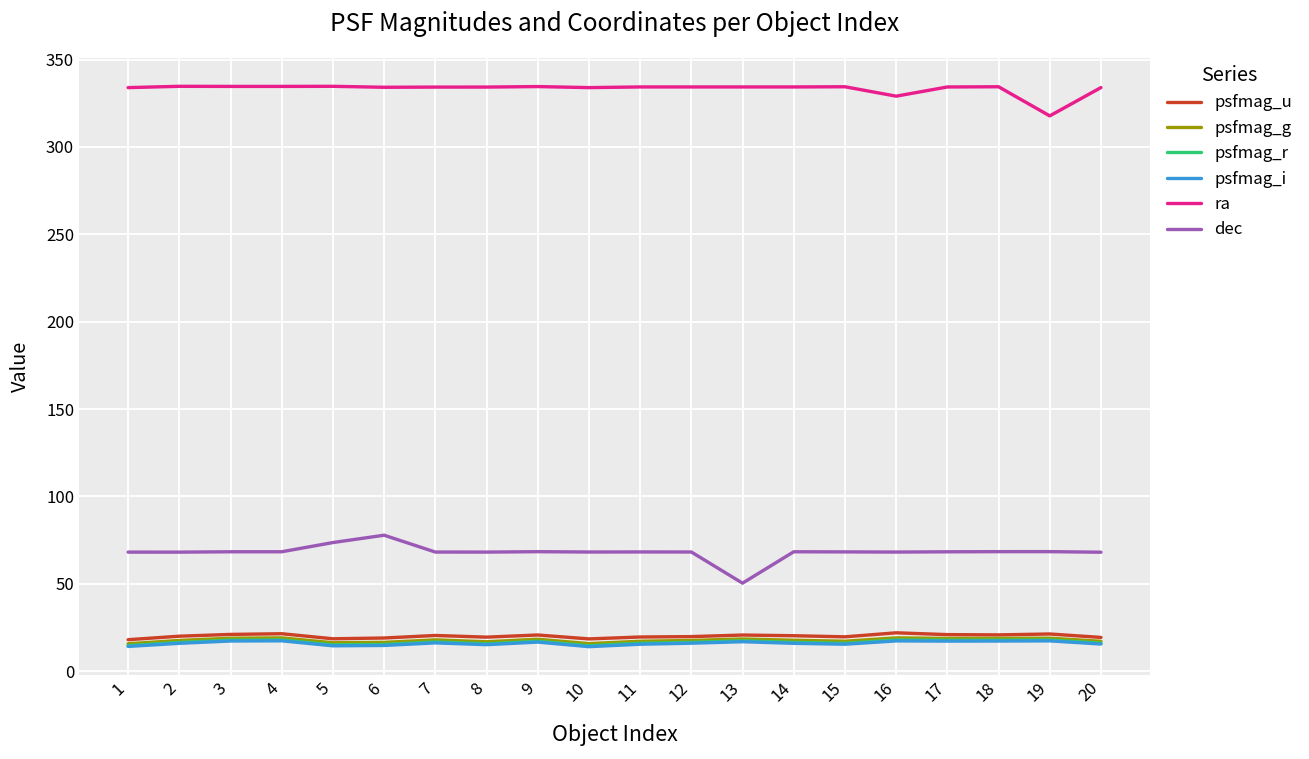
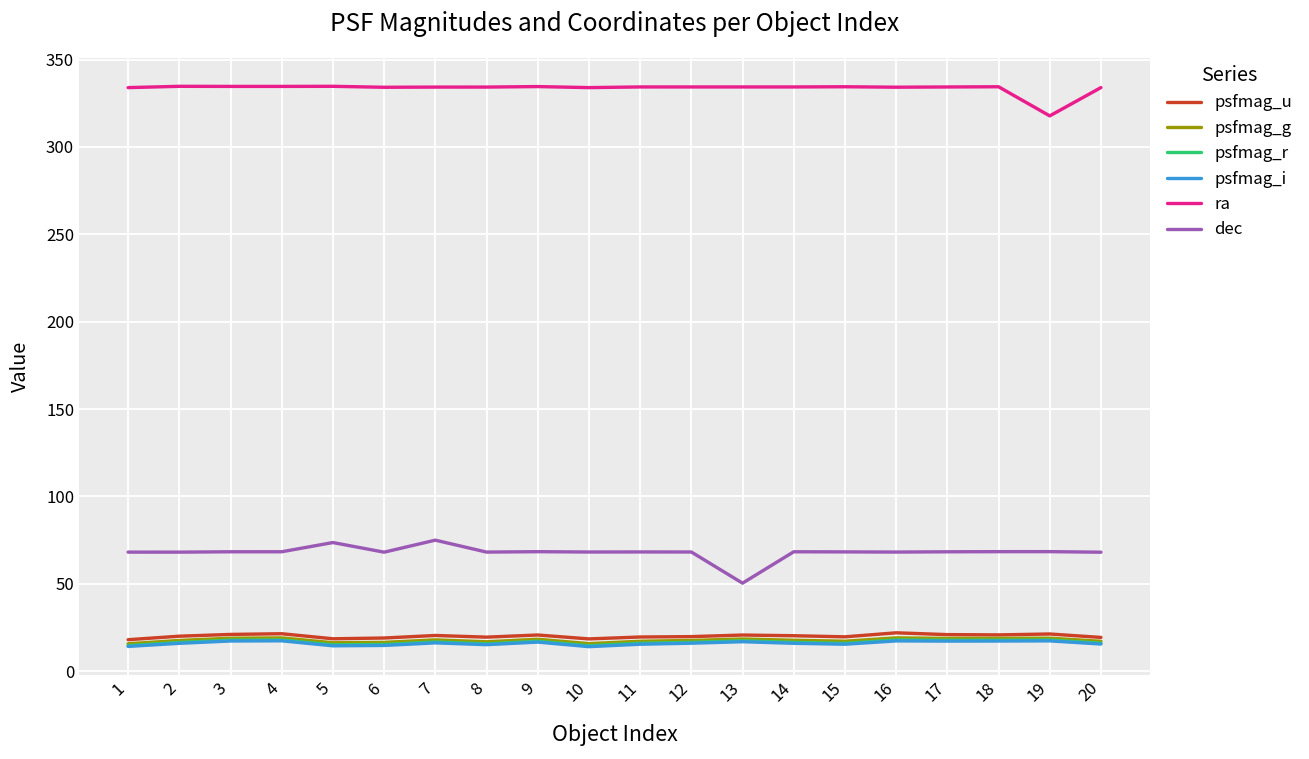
  {
    "psfmag_u": {
      "1": 18,
      "2": 20,
      "3": 21,
      "4": 21,
      "5": 19,
      "6": 19,
      "7": 20,
      "8": 20,
      "9": 21,
      "10": 19,
      "11": 20,
      "12": 20,
      "13": 21,
      "14": 20,
      "15": 20,
      "16": 22,
      "17": 21,
      "18": 21,
      "19": 21,
      "20": 19
    },
    "ra": {
      "1": 334,
      "2": 335,
      "3": 335,
      "4": 335,
      "5": 335,
      "6": 334,
      "7": 334,
      "8": 334,
      "9": 335,
      "10": 334,
      "11": 334,
      "12": 334,
      "13": 334,
      "14": 334,
      "15": 334,
-     "16": 329,
+     "16": 334,
      "17": 334,
      "18": 334,
      "19": 318,
      "20": 334
    },
    "dec": {
      "1": 68,
      "2": 68,
      "3": 68,
      "4": 68,
      "5": 74,
-     "6": 78,
-     "7": 68,
+     "6": 68,
+     "7": 75,
      "8": 68,
      "9": 68,
      "10": 68,
      "11": 68,
      "12": 68,
      "13": 50,
      "14": 68,
      "15": 68,
      "16": 68,
      "17": 68,
      "18": 68,
      "19": 68,
      "20": 68
    }
  }
